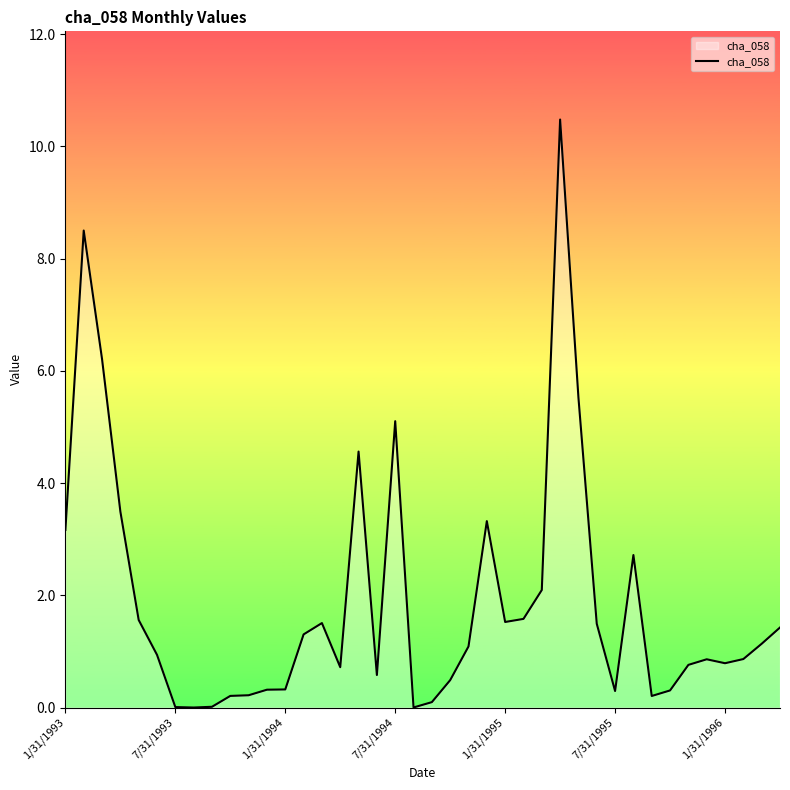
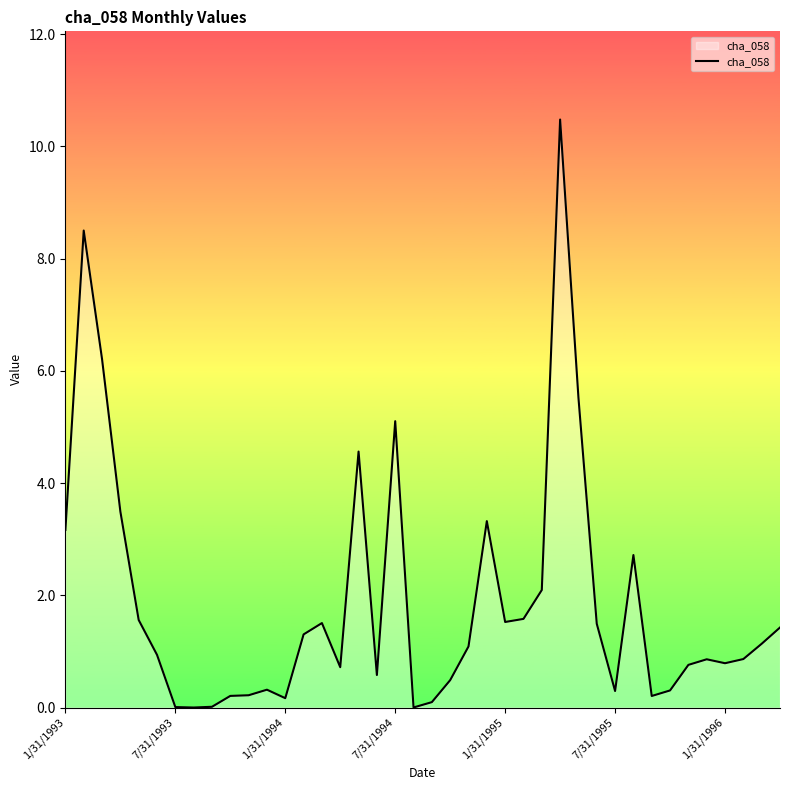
  {
    "1/31/1993": 3.2,
    "7/31/1993": 0.0,
-   "1/31/1994": 0.3,
+   "1/31/1994": 0.2,
    "7/31/1994": 5.1,
    "1/31/1995": 1.5,
    "7/31/1995": 0.3,
    "1/31/1996": 0.8
  }
